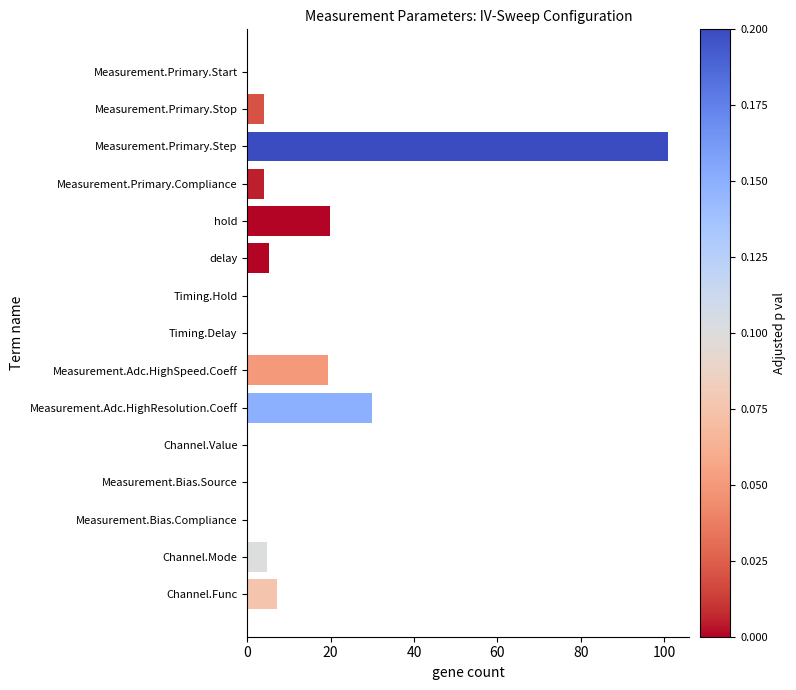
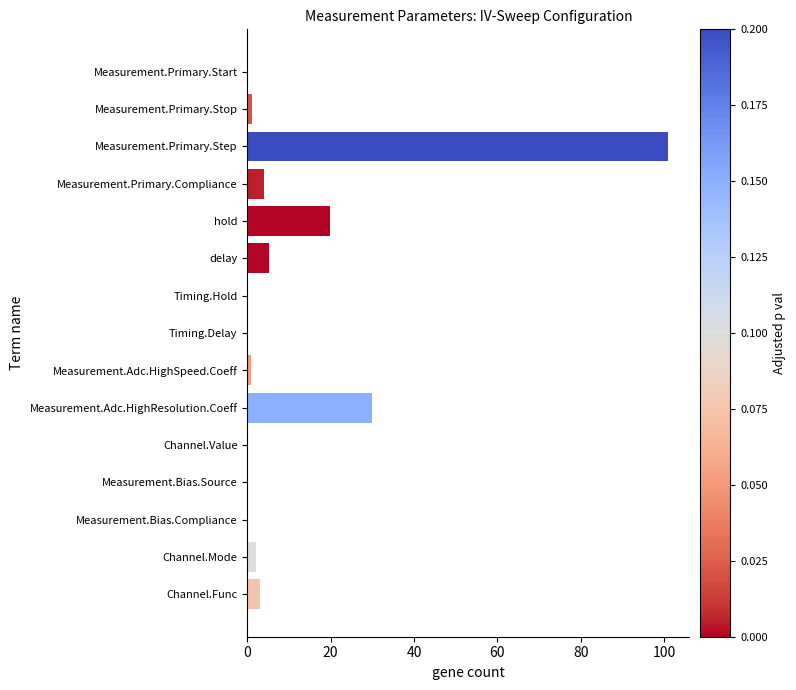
  {
    "Measurement.Primary.Start": 0,
-   "Measurement.Primary.Stop": 4,
+   "Measurement.Primary.Stop": 1,
    "Measurement.Primary.Step": 101,
    "Measurement.Primary.Compliance": 4,
    "hold": 20,
    "delay": 5,
    "Timing.Hold": 0,
    "Timing.Delay": 0,
-   "Measurement.Adc.HighSpeed.Coeff": 19,
+   "Measurement.Adc.HighSpeed.Coeff": 1,
    "Measurement.Adc.HighResolution.Coeff": 30,
    "Channel.Value": 0,
    "Measurement.Bias.Source": 0,
-   "Channel.Mode": 5,
-   "Channel.Func": 7
+   "Channel.Mode": 2,
+   "Channel.Func": 3
  }
